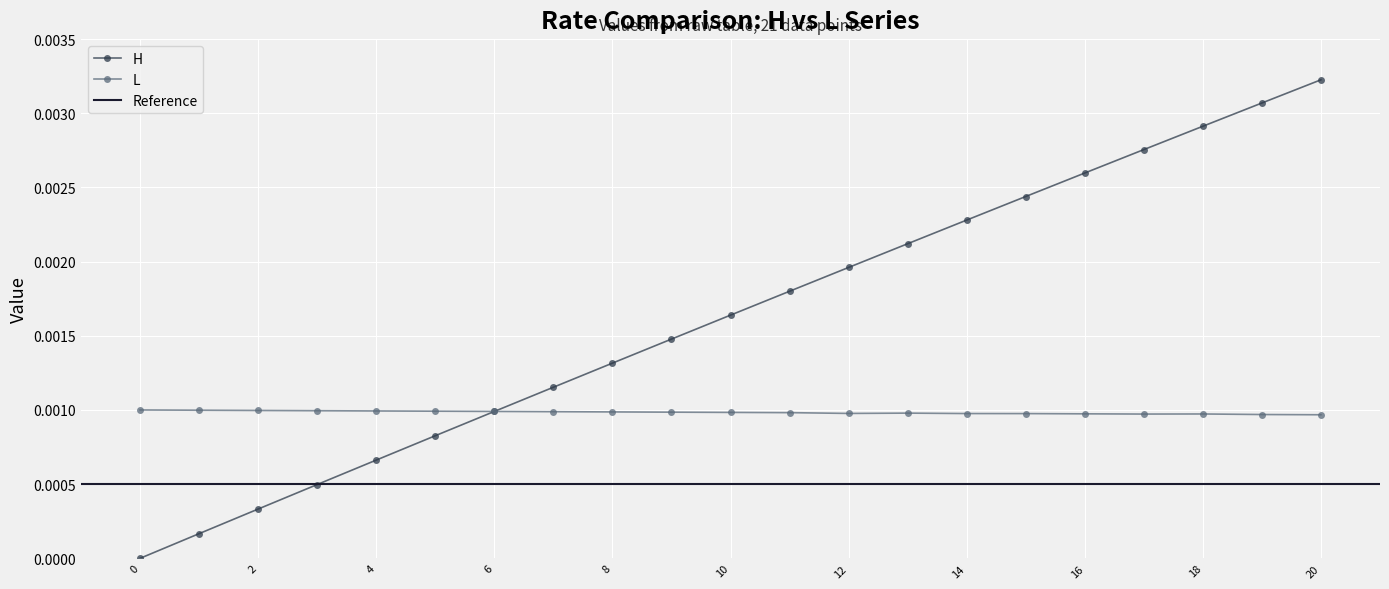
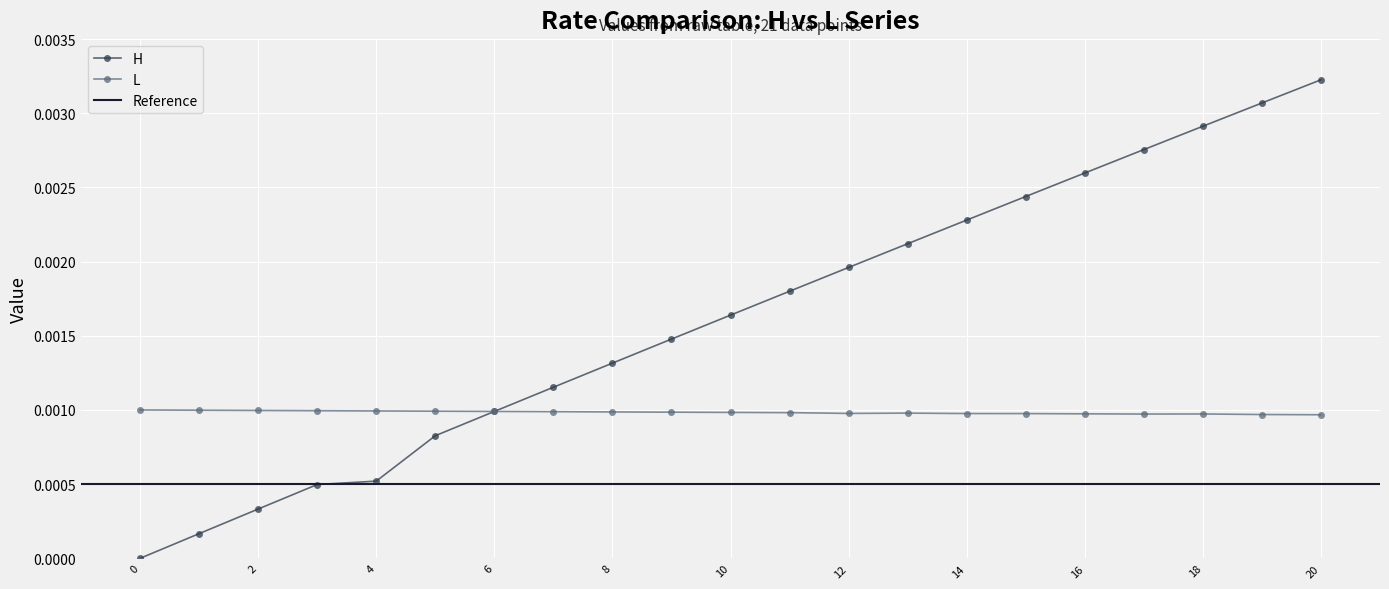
  {
    "H": {
      "0": 0.00000,
      "2": 0.00033,
-     "4": 0.00066,
+     "4": 0.00052,
      "8": 0.00132,
      "10": 0.00164,
      "12": 0.00196,
      "14": 0.00228,
      "16": 0.00260,
      "18": 0.00291,
      "20": 0.00323
    },
    "L": {
      "0": 0.00100,
      "2": 0.00100,
      "4": 0.00099,
      "8": 0.00099,
      "10": 0.00098,
      "12": 0.00098,
      "14": 0.00098,
      "16": 0.00097,
      "18": 0.00097,
      "20": 0.00097
    }
  }
